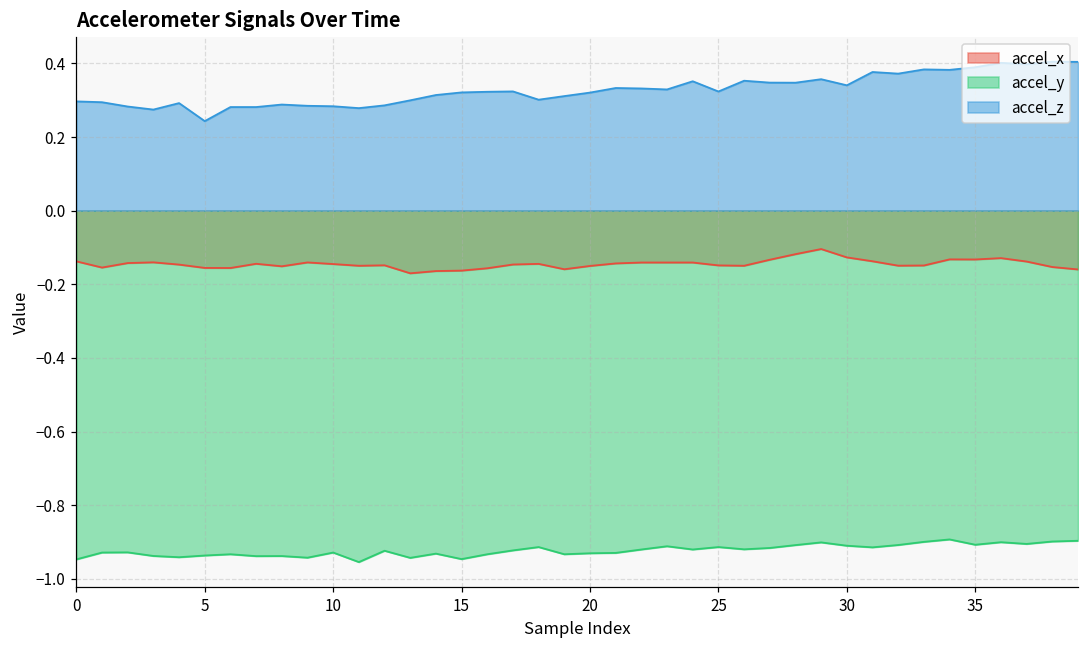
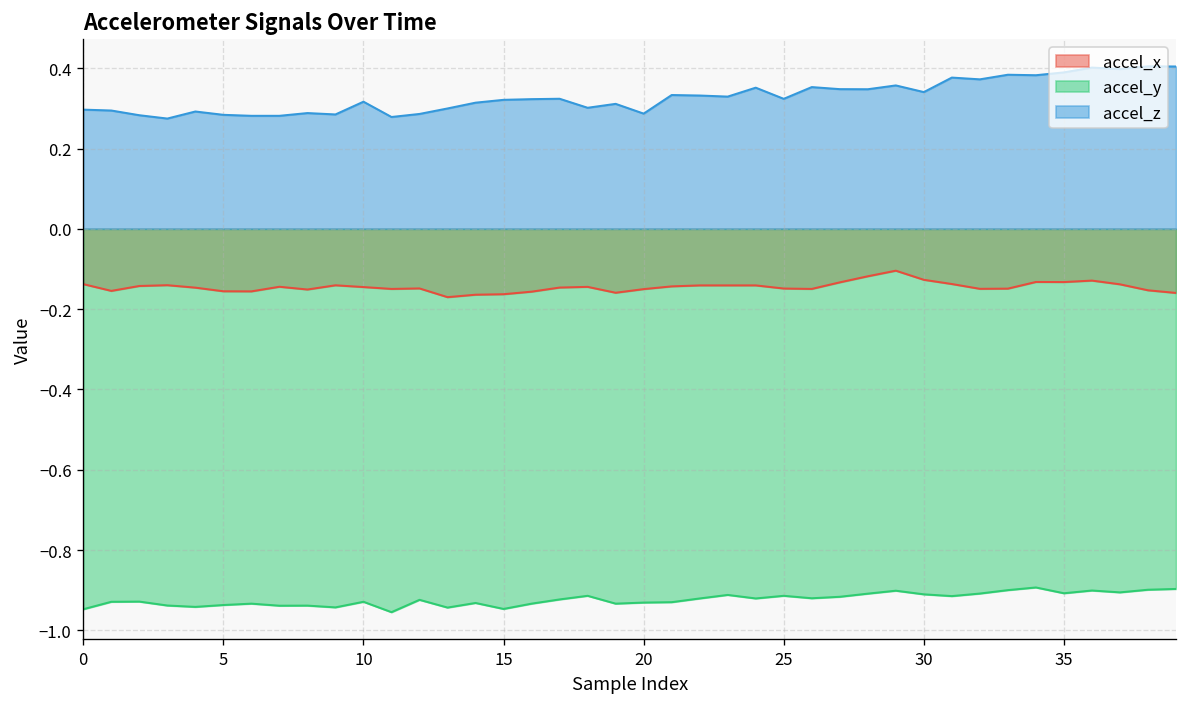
  {
    "accel_z": {
      "0": 0.30,
-     "5": 0.24,
-     "10": 0.28,
+     "5": 0.28,
+     "10": 0.32,
      "15": 0.32,
-     "20": 0.32,
+     "20": 0.29,
      "25": 0.32,
      "30": 0.34
    }
  }
